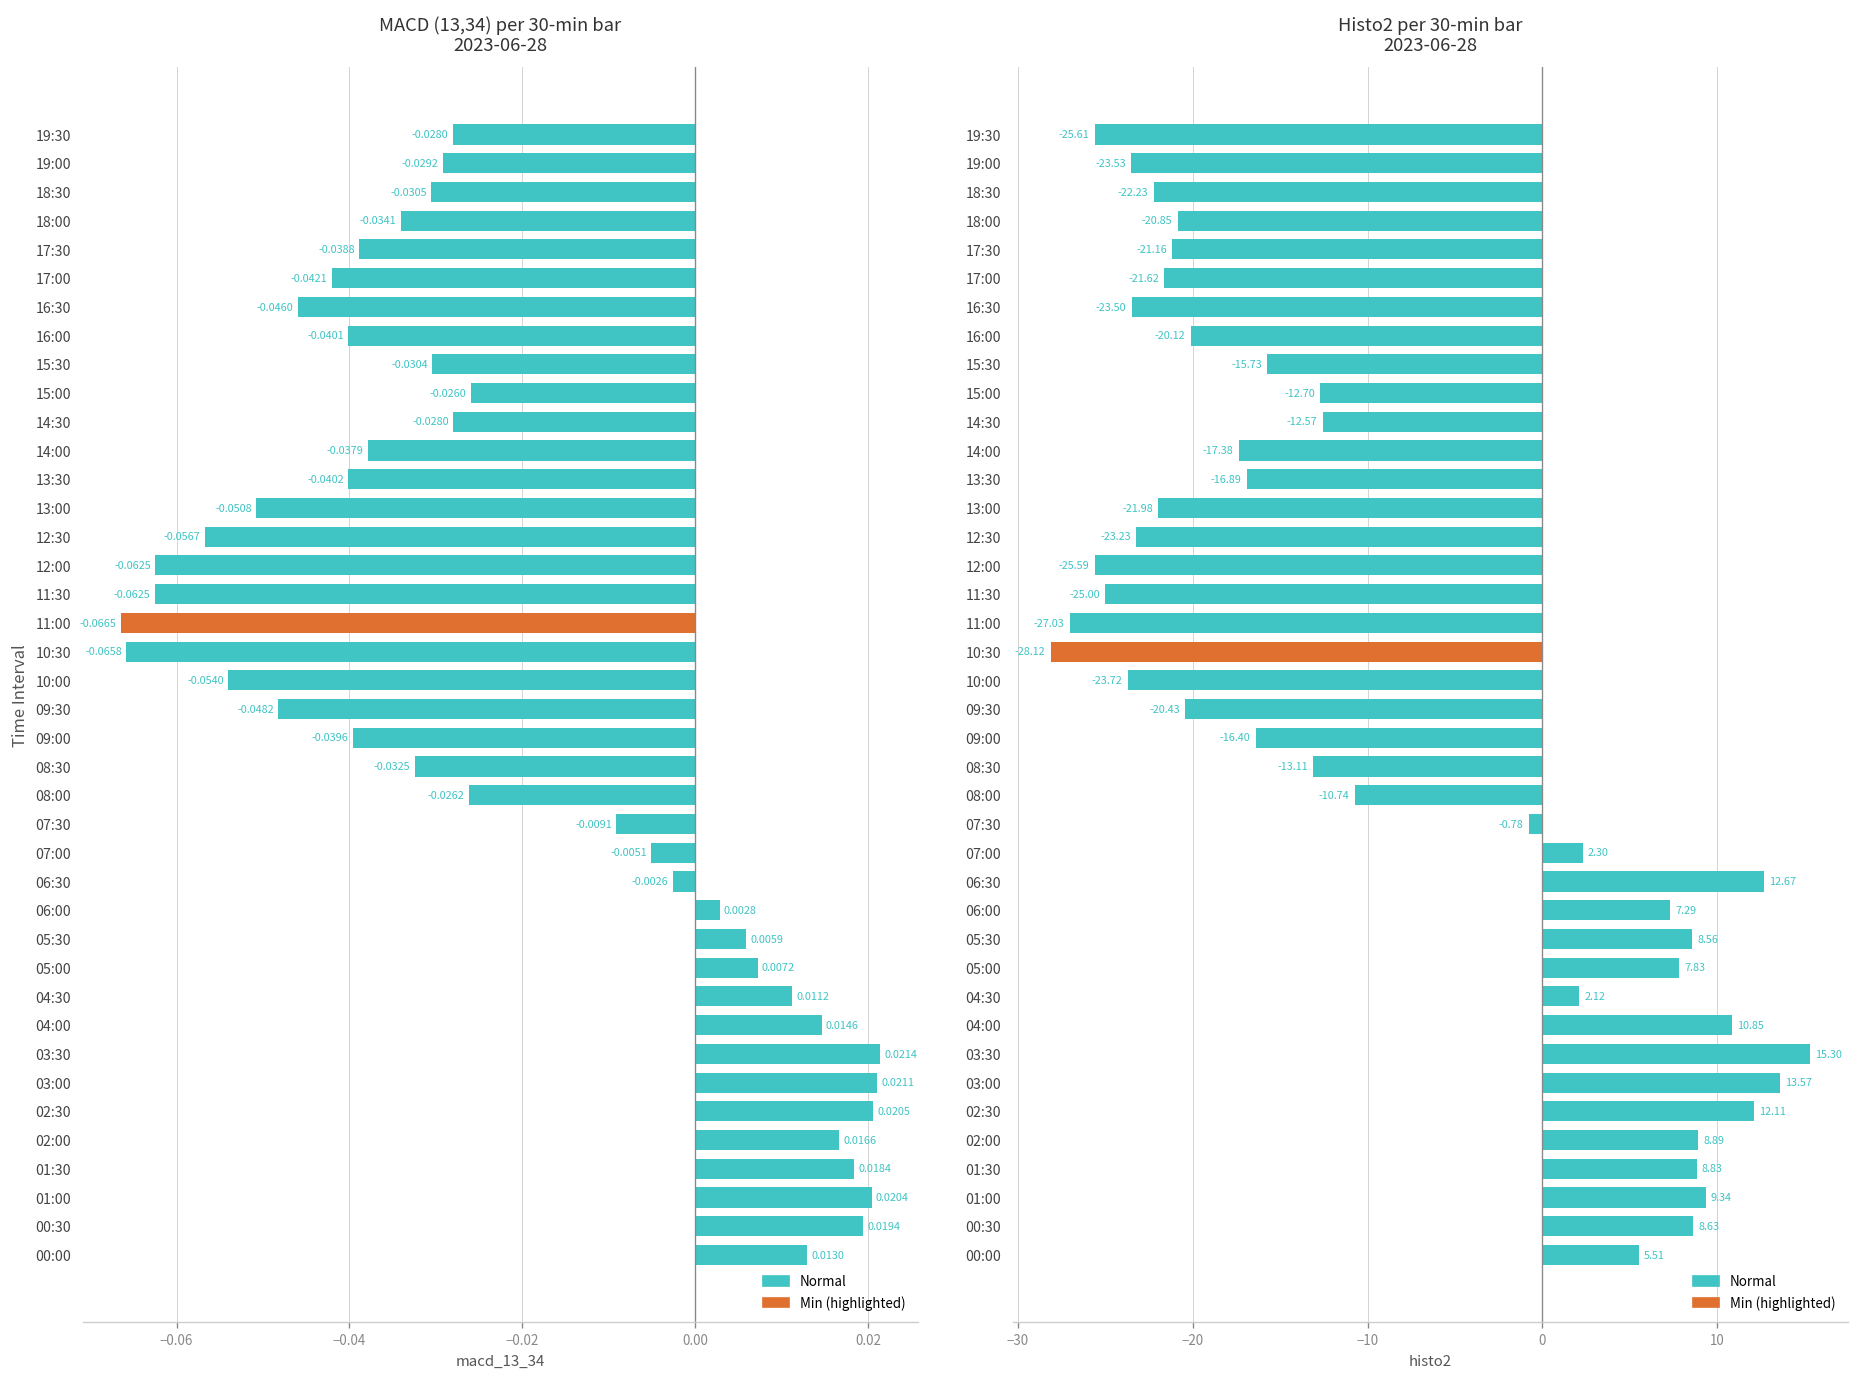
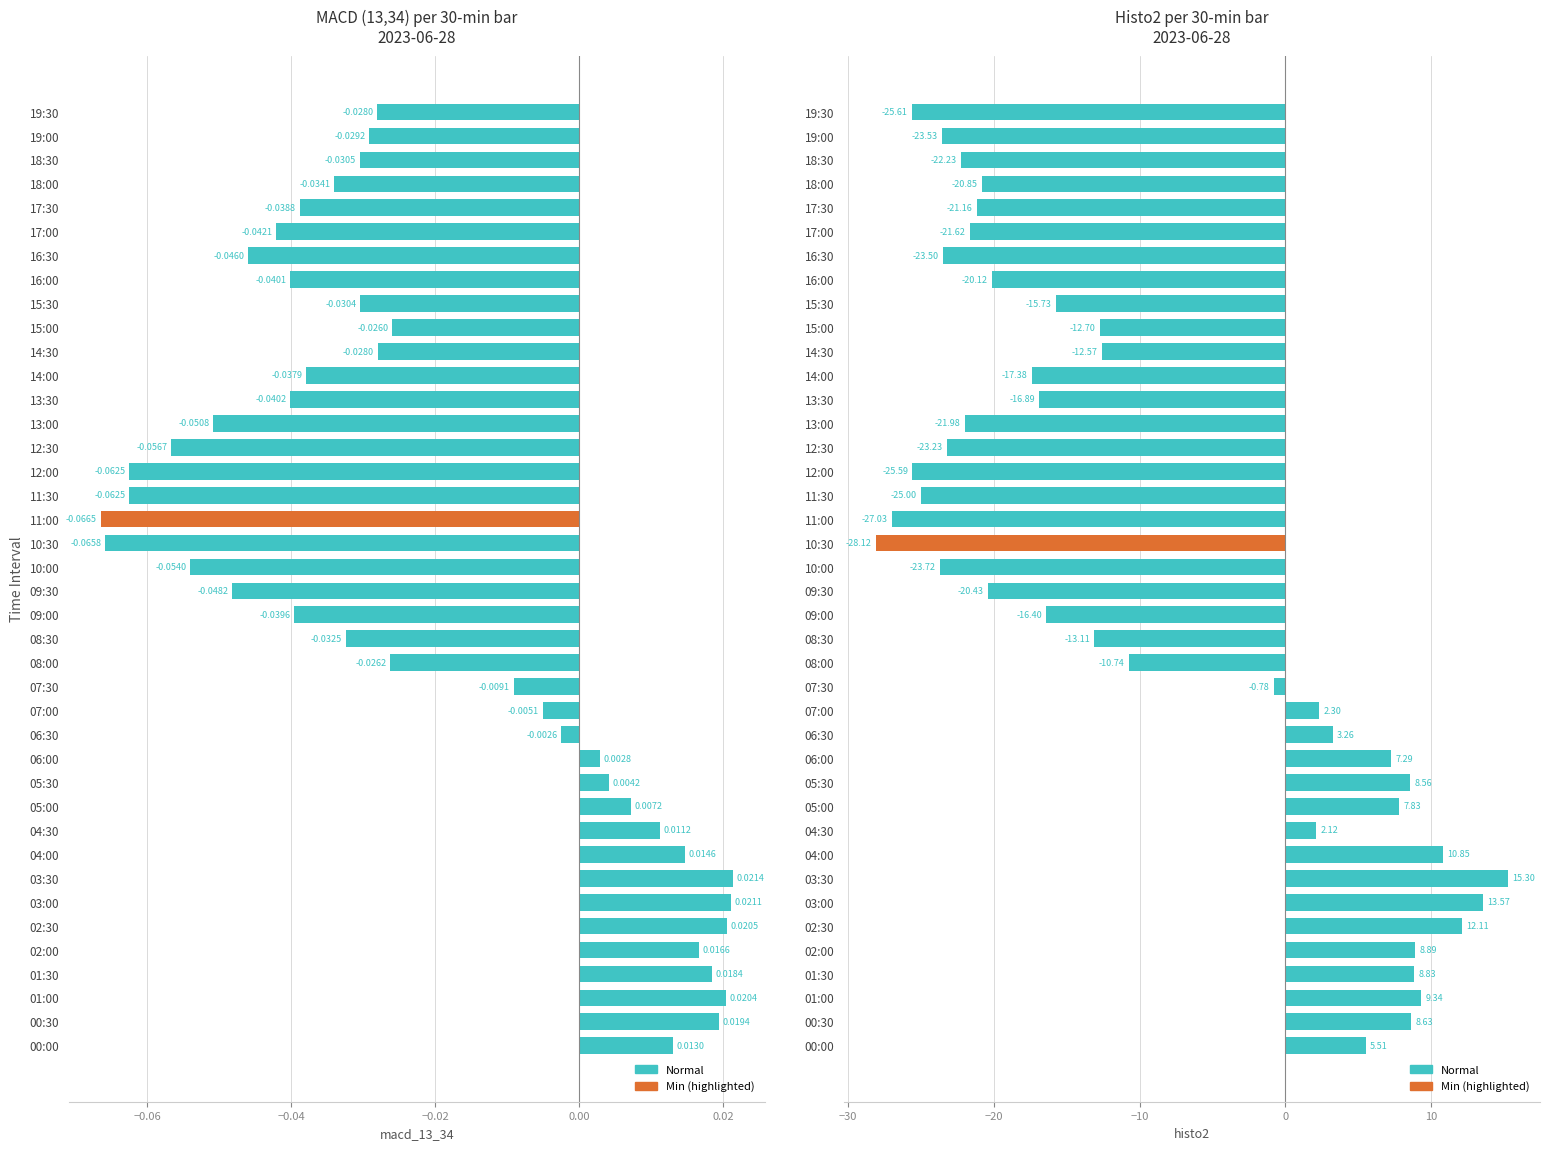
  {
    "MACD (13,34) per 30-min bar 2023-06-28": {
      "19:30": -0.0280,
      "19:00": -0.0292,
      "18:30": -0.0305,
      "18:00": -0.0341,
      "17:30": -0.0388,
      "17:00": -0.0421,
      "16:30": -0.0460,
      "16:00": -0.0401,
      "15:30": -0.0304,
      "15:00": -0.0260,
      "14:30": -0.0280,
      "14:00": -0.0379,
      "13:30": -0.0402,
      "13:00": -0.0508,
      "12:30": -0.0567,
      "12:00": -0.0625,
      "11:30": -0.0625,
      "11:00": -0.0665,
      "10:30": -0.0658,
      "10:00": -0.0540,
      "09:30": -0.0482,
      "09:00": -0.0396,
      "08:30": -0.0325,
      "08:00": -0.0262,
      "07:30": -0.0091,
      "07:00": -0.0051,
      "06:30": -0.0026,
      "06:00": 0.0028,
-     "05:30": 0.0059,
+     "05:30": 0.0042,
      "05:00": 0.0072,
      "04:30": 0.0112,
      "04:00": 0.0146,
      "03:30": 0.0214,
      "03:00": 0.0211,
      "02:30": 0.0205,
      "02:00": 0.0166,
      "01:30": 0.0184,
      "01:00": 0.0204,
      "00:30": 0.0194,
      "00:00": 0.0130
    },
    "Histo2 per 30-min bar 2023-06-28": {
      "19:30": -25.61,
      "19:00": -23.53,
      "18:30": -22.23,
      "18:00": -20.85,
      "17:30": -21.16,
      "17:00": -21.62,
      "16:30": -23.50,
      "16:00": -20.12,
      "15:30": -15.73,
      "15:00": -12.70,
      "14:30": -12.57,
      "14:00": -17.38,
      "13:30": -16.89,
      "13:00": -21.98,
      "12:30": -23.23,
      "12:00": -25.59,
      "11:30": -25.00,
      "11:00": -27.03,
      "10:30": -28.12,
      "10:00": -23.72,
      "09:30": -20.43,
      "09:00": -16.40,
      "08:30": -13.11,
      "08:00": -10.74,
      "07:30": -0.78,
      "07:00": 2.30,
-     "06:30": 12.67,
+     "06:30": 3.26,
      "06:00": 7.29,
      "05:30": 8.56,
      "05:00": 7.83,
      "04:30": 2.12,
      "04:00": 10.85,
      "03:30": 15.30,
      "03:00": 13.57,
      "02:30": 12.11,
      "02:00": 8.89,
      "01:30": 8.83,
      "01:00": 9.34,
      "00:30": 8.63,
      "00:00": 5.51
    }
  }
